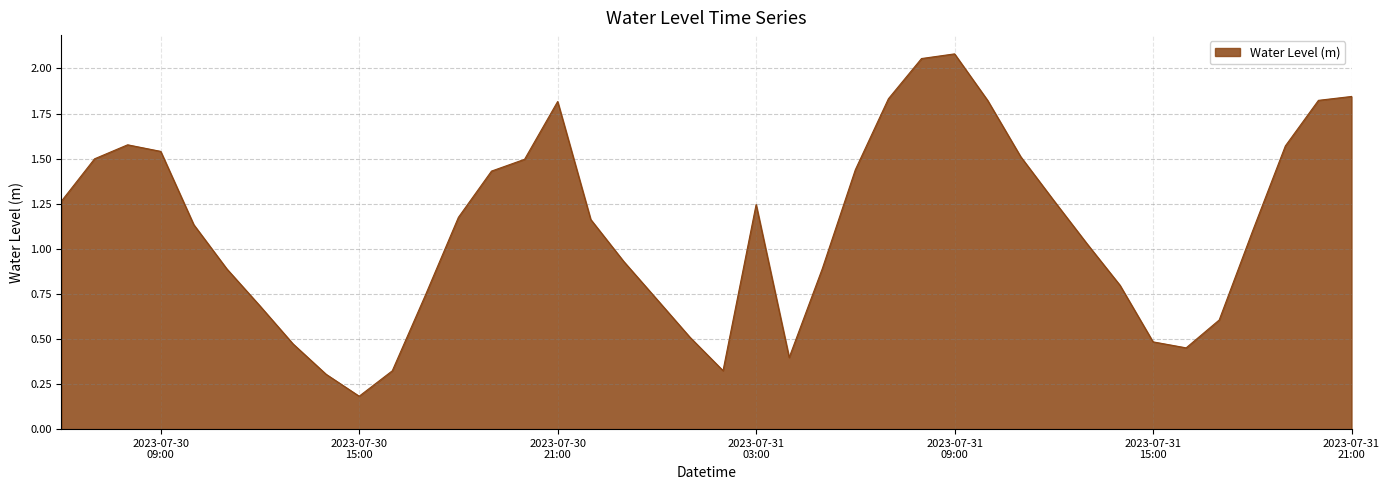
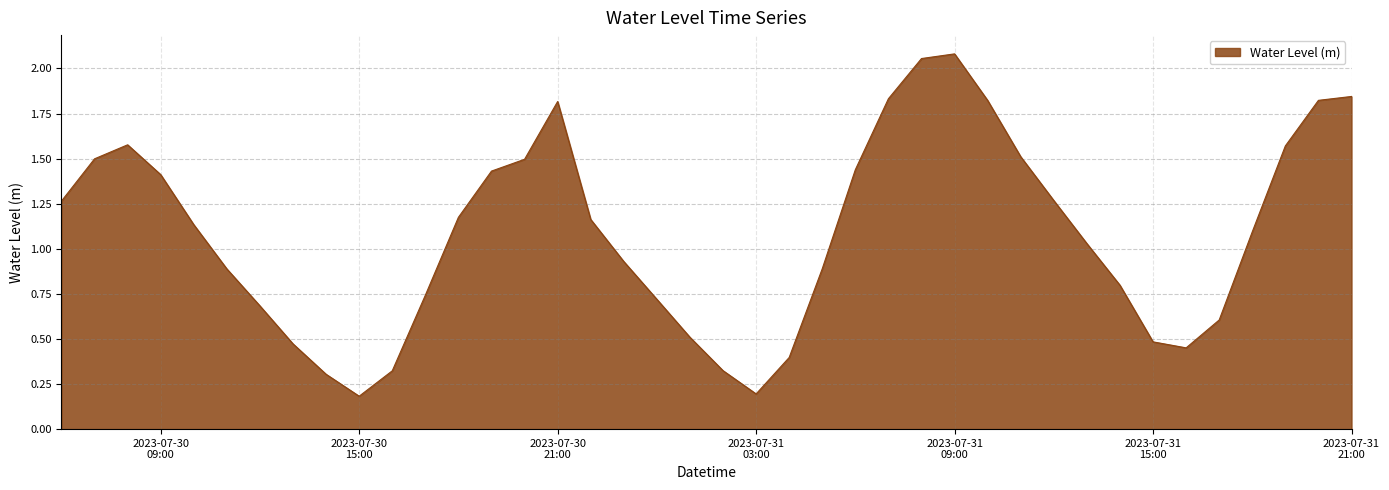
  {
-   "2023-07-30 09:00": 1.54,
+   "2023-07-30 09:00": 1.41,
    "2023-07-30 15:00": 0.18,
    "2023-07-30 21:00": 1.82,
-   "2023-07-31 03:00": 1.25,
+   "2023-07-31 03:00": 0.20,
    "2023-07-31 09:00": 2.08,
    "2023-07-31 15:00": 0.48,
    "2023-07-31 21:00": 1.84
  }
